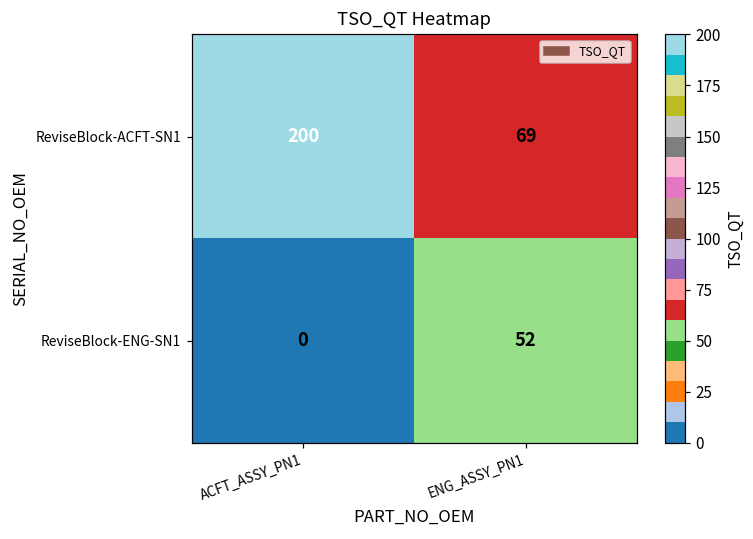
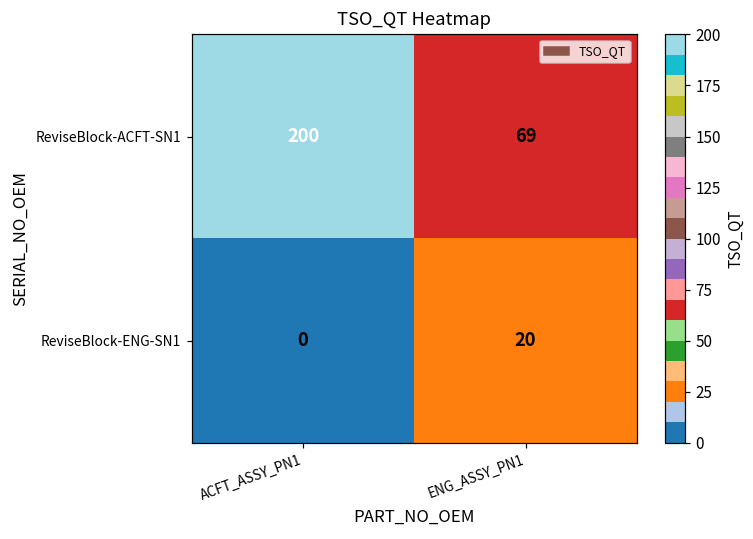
  {
    "ReviseBlock-ACFT-SN1": {
      "ACFT_ASSY_PN1": 200,
      "ENG_ASSY_PN1": 69
    },
    "ReviseBlock-ENG-SN1": {
      "ACFT_ASSY_PN1": 0,
-     "ENG_ASSY_PN1": 52
+     "ENG_ASSY_PN1": 20
    }
  }
